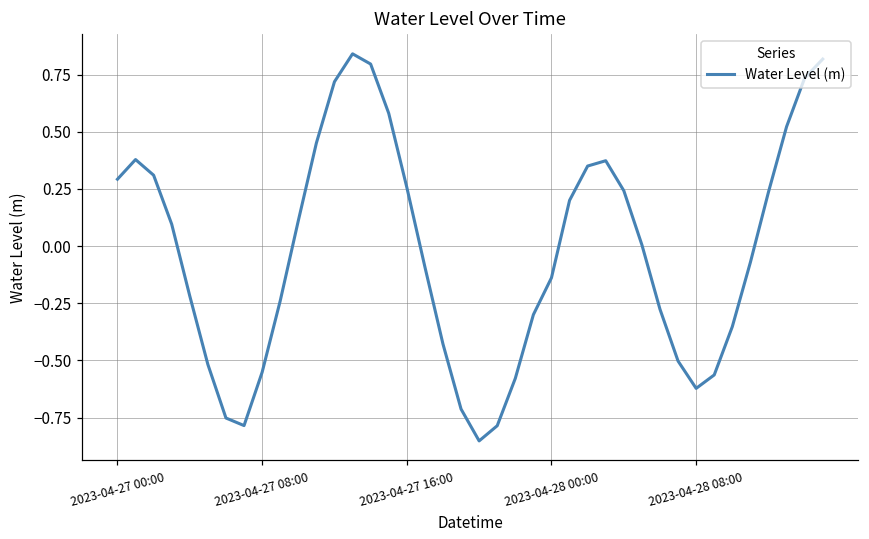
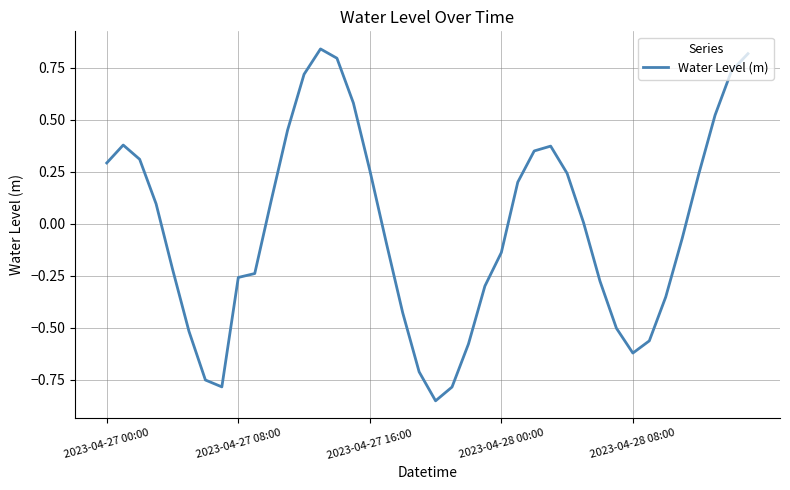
  {
    "2023-04-27 00:00": 0.29,
-   "2023-04-27 08:00": -0.55,
+   "2023-04-27 08:00": -0.26,
    "2023-04-27 16:00": 0.26,
    "2023-04-28 00:00": -0.14,
    "2023-04-28 08:00": -0.62
  }
